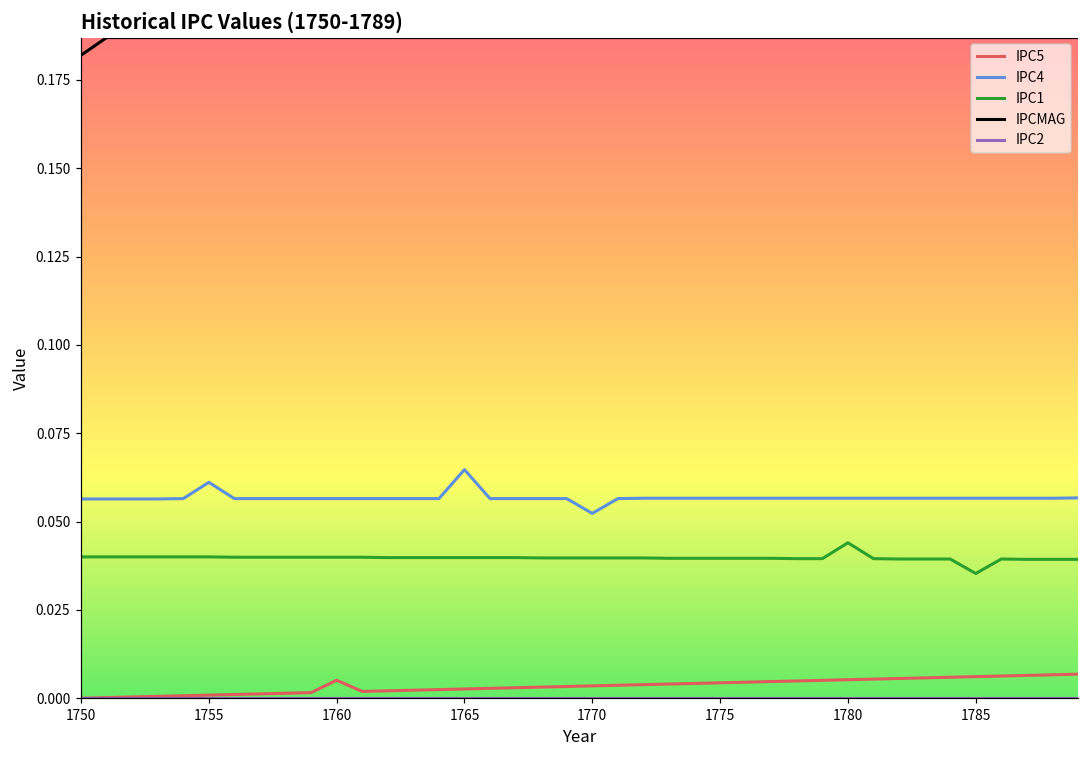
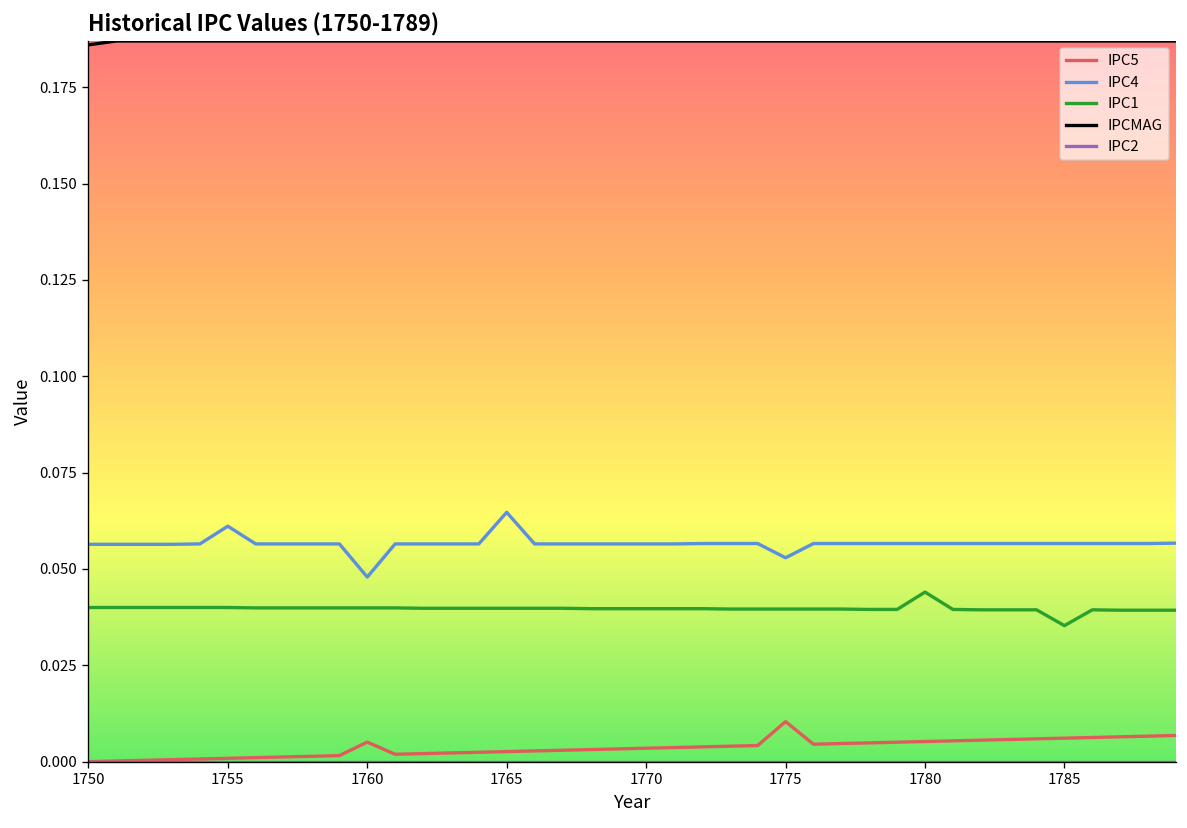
  {
    "IPC5": {
      "1755": 0.001,
      "1760": 0.005,
      "1765": 0.003,
      "1770": 0.003,
-     "1775": 0.004,
+     "1775": 0.010,
      "1780": 0.005,
      "1785": 0.006
    },
    "IPC4": {
      "1750": 0.056,
      "1755": 0.061,
-     "1760": 0.057,
+     "1760": 0.048,
      "1765": 0.065,
-     "1770": 0.052,
-     "1775": 0.057,
+     "1770": 0.057,
+     "1775": 0.053,
      "1780": 0.057,
      "1785": 0.057
    },
    "IPC1": {
      "1750": 0.040,
      "1755": 0.040,
      "1760": 0.040,
      "1765": 0.040,
      "1770": 0.040,
      "1775": 0.040,
      "1780": 0.044,
      "1785": 0.035
    },
    "IPCMAG": {
-     "1750": 0.182,
+     "1750": 0.186,
      "1755": 0.187,
      "1760": 0.187,
      "1765": 0.187,
      "1770": 0.187,
      "1775": 0.187,
      "1780": 0.187,
      "1785": 0.187
    },
    "IPC2": {
      "1755": 0.000,
      "1760": 0.000,
      "1765": 0.000,
      "1770": 0.000,
      "1775": 0.000,
      "1780": 0.000,
      "1785": 0.000
    }
  }
